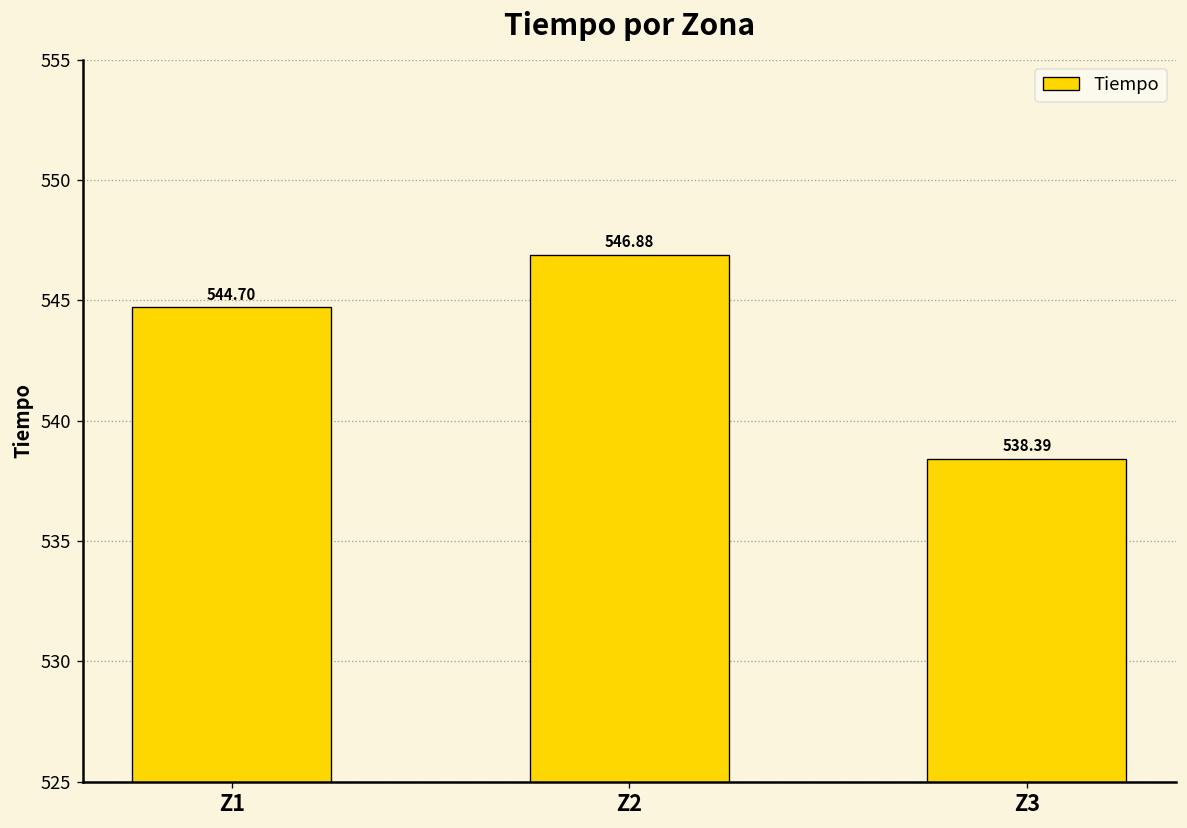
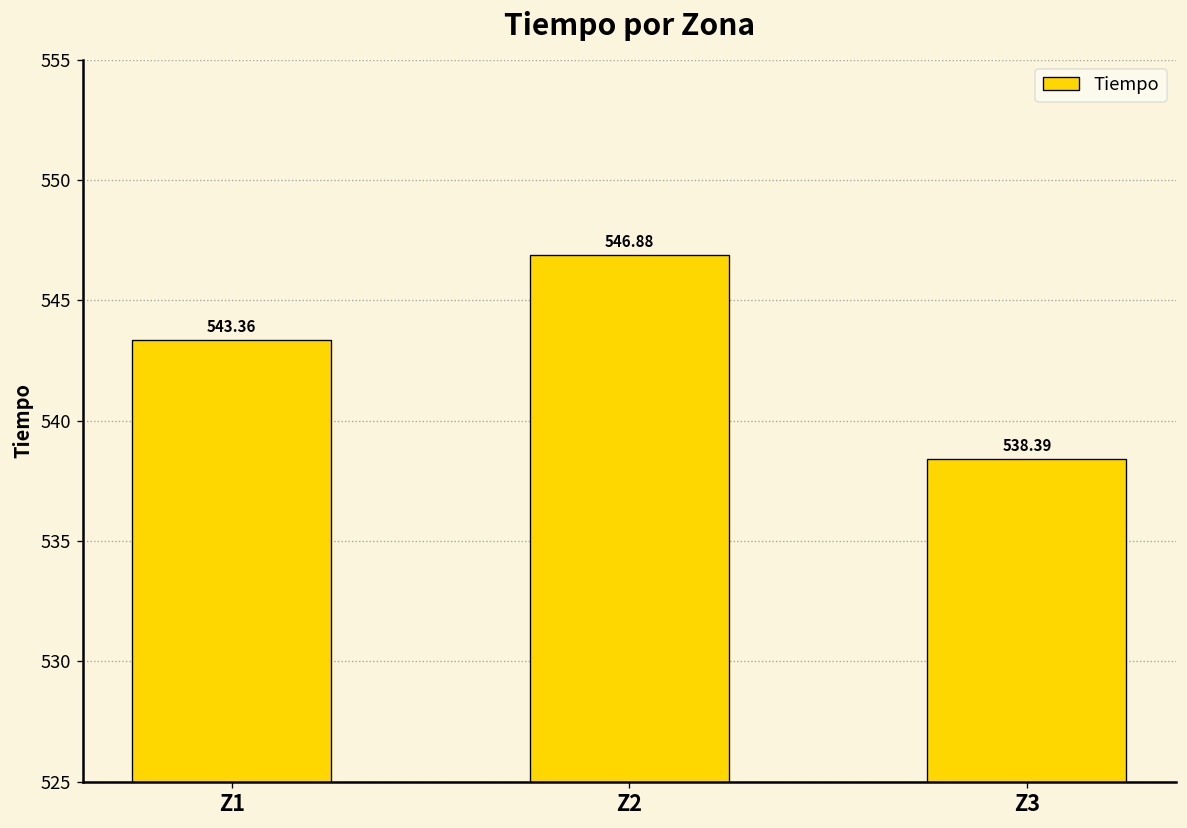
  {
-   "Z1": 544.70,
+   "Z1": 543.36,
    "Z2": 546.88,
    "Z3": 538.39
  }
